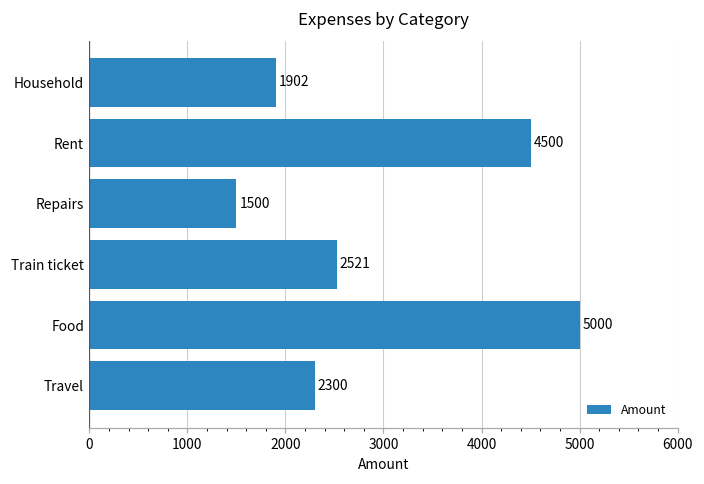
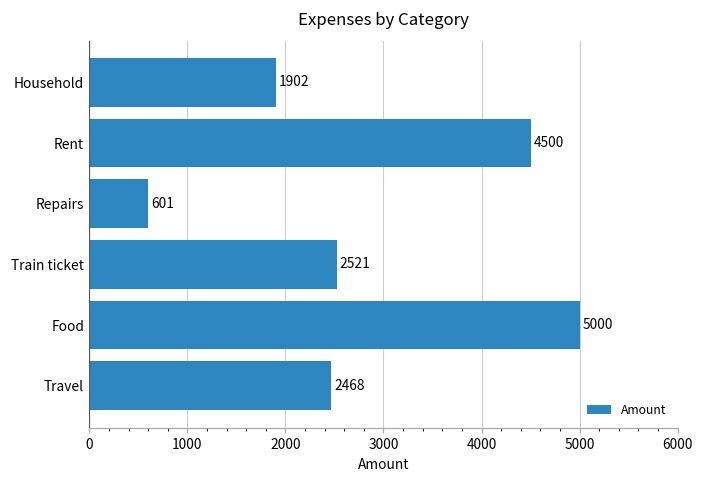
  {
    "Household": 1902,
    "Rent": 4500,
-   "Repairs": 1500,
+   "Repairs": 601,
    "Train ticket": 2521,
    "Food": 5000,
-   "Travel": 2300
+   "Travel": 2468
  }
